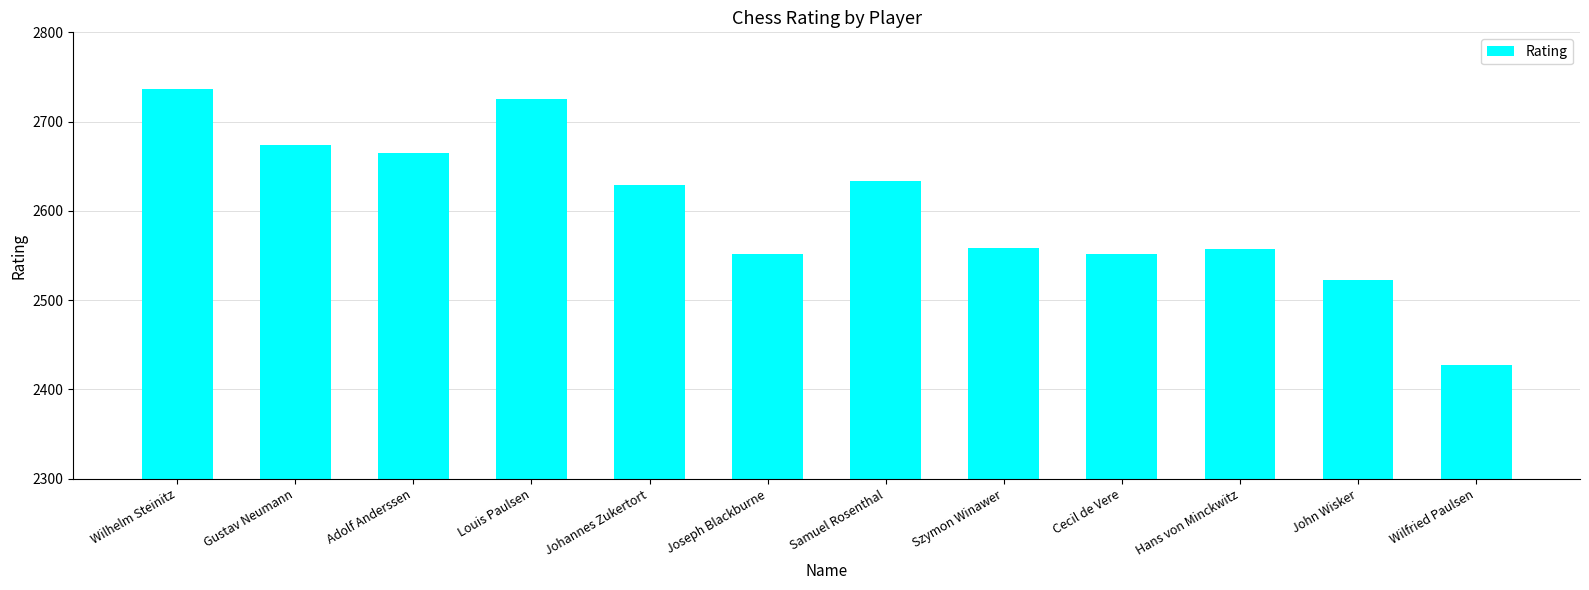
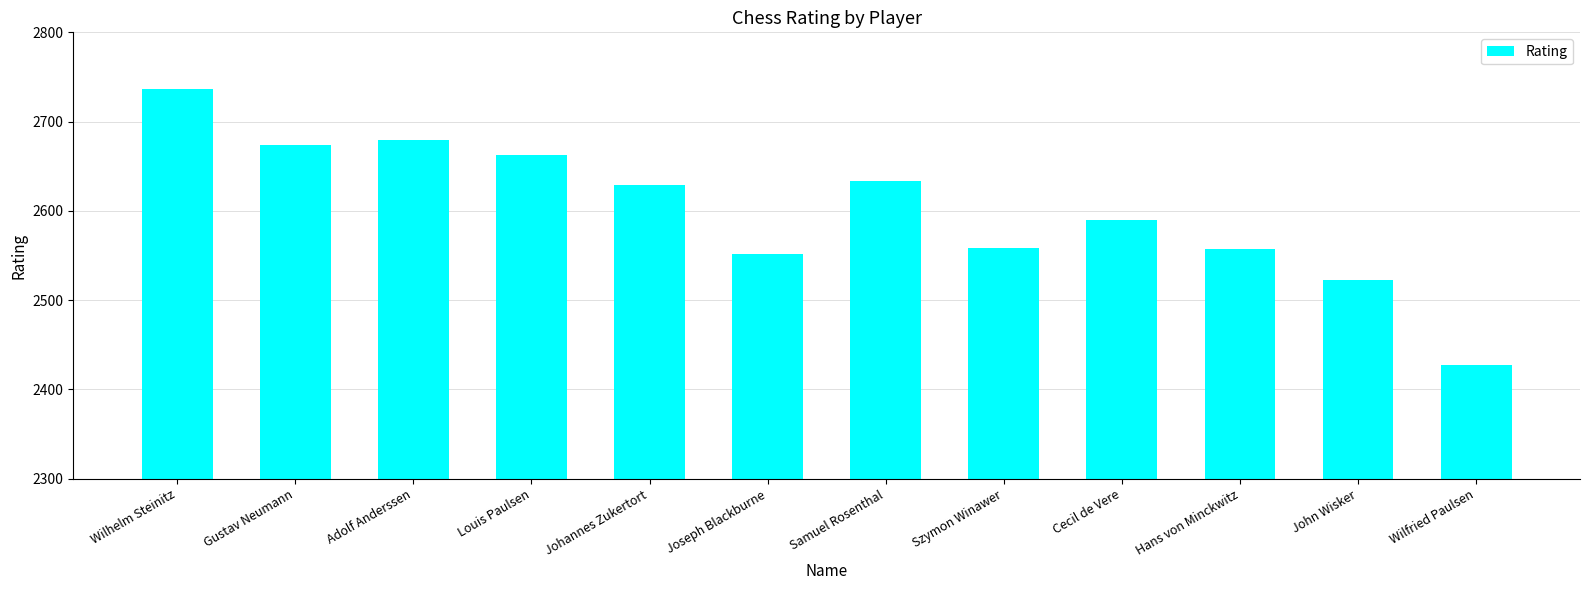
  {
    "Wilhelm Steinitz": 2740,
    "Gustav Neumann": 2670,
-   "Adolf Anderssen": 2670,
-   "Louis Paulsen": 2730,
+   "Adolf Anderssen": 2680,
+   "Louis Paulsen": 2660,
    "Johannes Zukertort": 2630,
    "Joseph Blackburne": 2550,
    "Samuel Rosenthal": 2630,
    "Szymon Winawer": 2560,
-   "Cecil de Vere": 2550,
+   "Cecil de Vere": 2590,
    "Hans von Minckwitz": 2560,
    "John Wisker": 2520,
    "Wilfried Paulsen": 2430
  }
